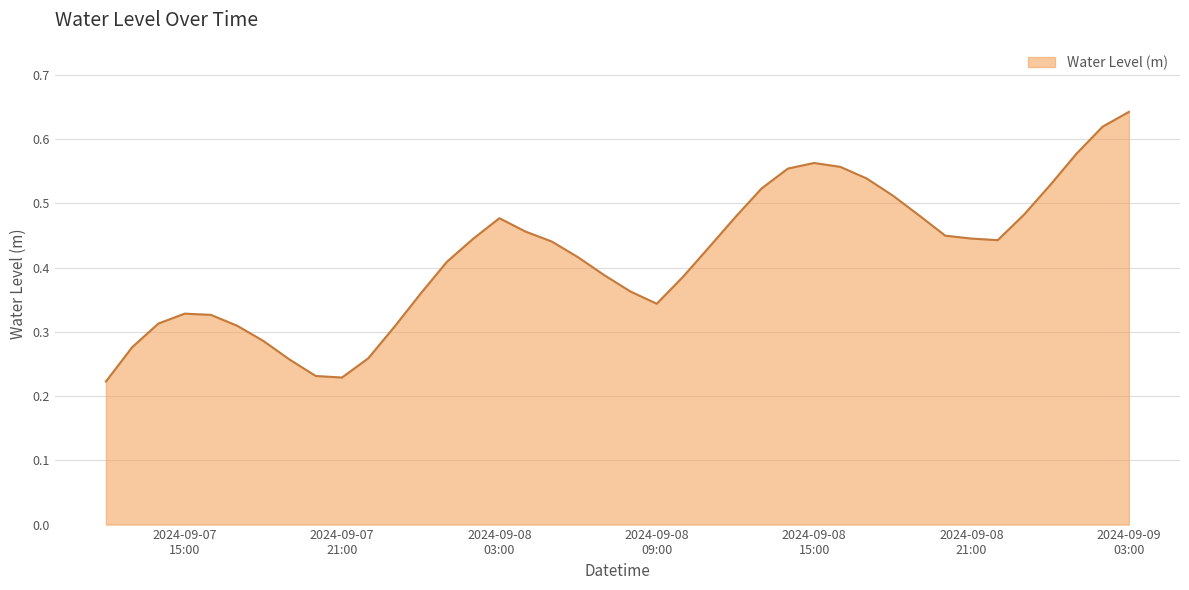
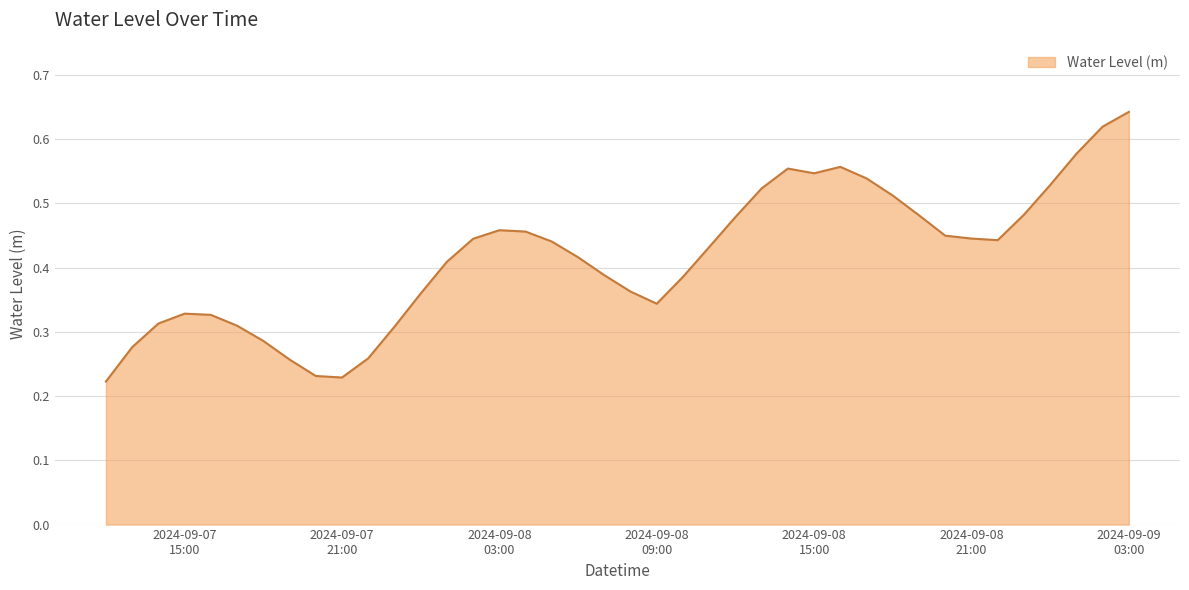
  {
    "2024-09-07 15:00": 0.33,
    "2024-09-07 21:00": 0.23,
-   "2024-09-08 03:00": 0.48,
+   "2024-09-08 03:00": 0.46,
    "2024-09-08 09:00": 0.34,
-   "2024-09-08 15:00": 0.56,
+   "2024-09-08 15:00": 0.55,
    "2024-09-08 21:00": 0.45,
    "2024-09-09 03:00": 0.64
  }
